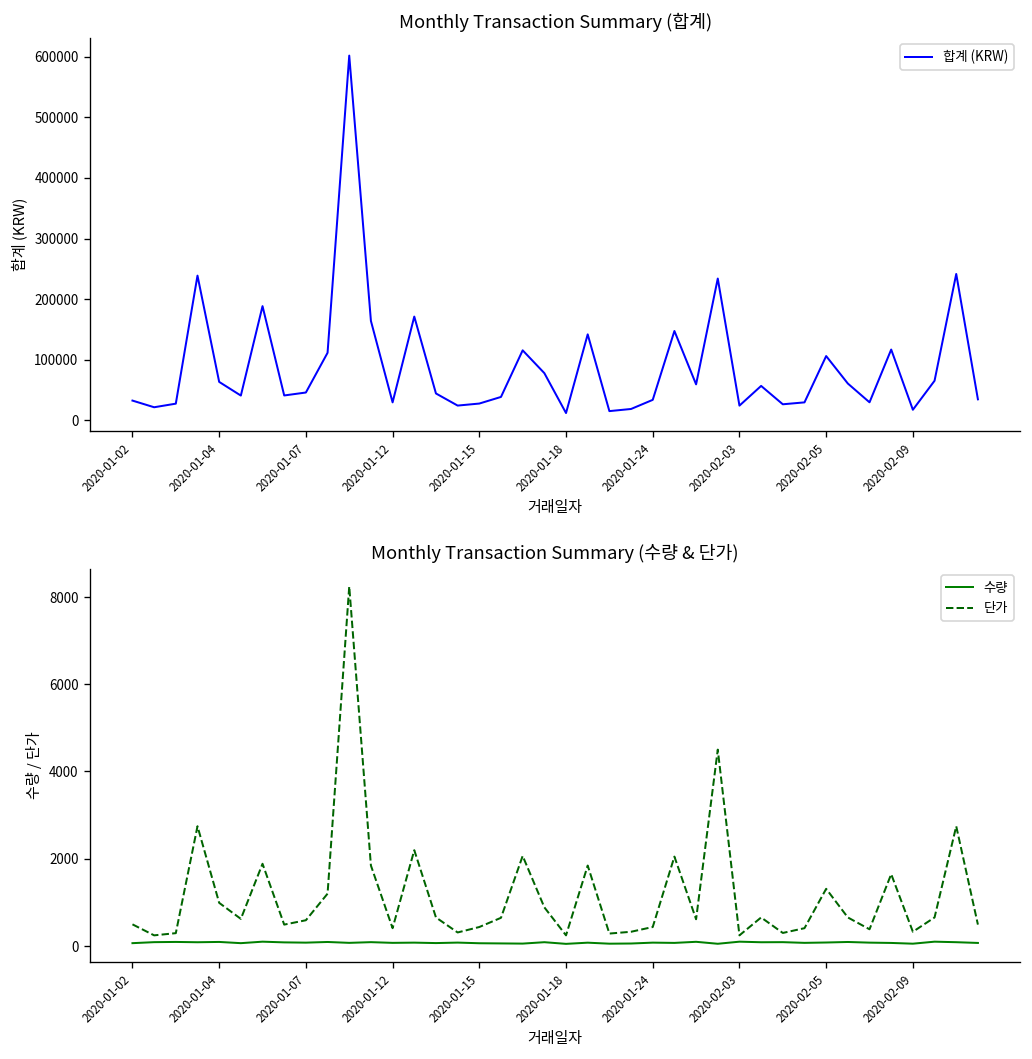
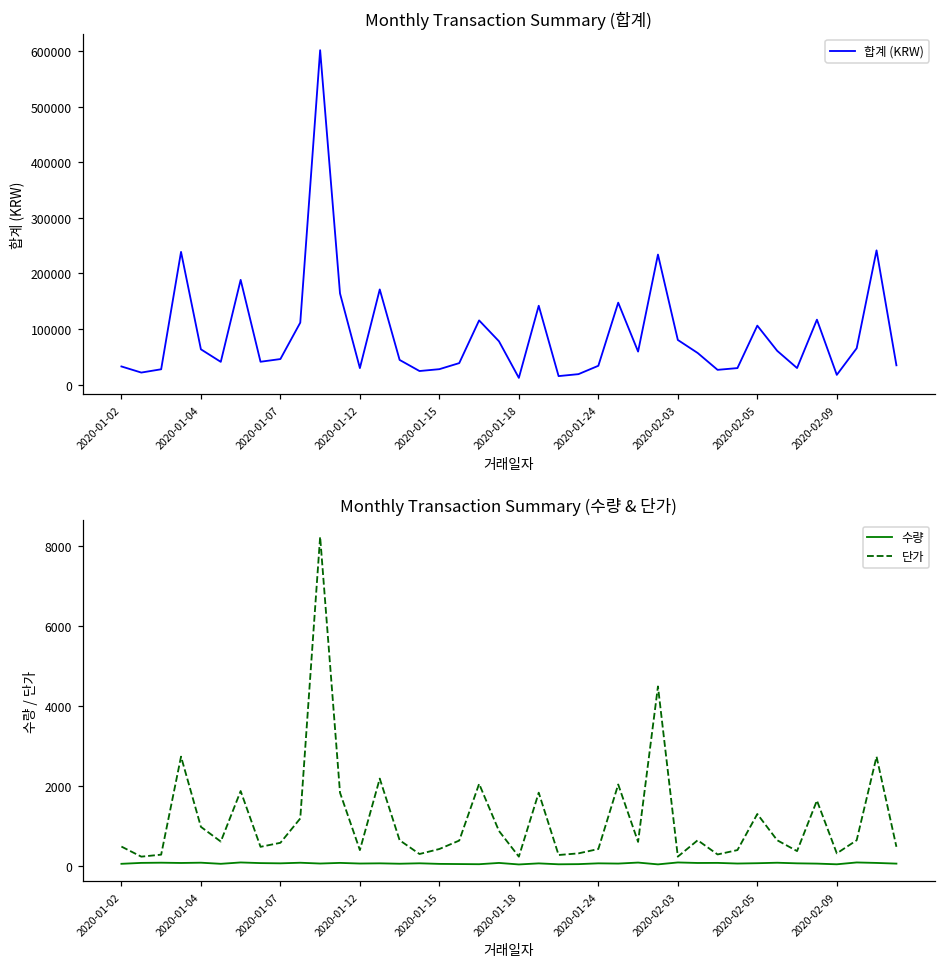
  {
    "Monthly Transaction Summary (합계)": {
      "2020-01-04": 60000,
      "2020-01-18": 10000,
-     "2020-02-03": 20000
+     "2020-02-03": 80000
    }
  }
